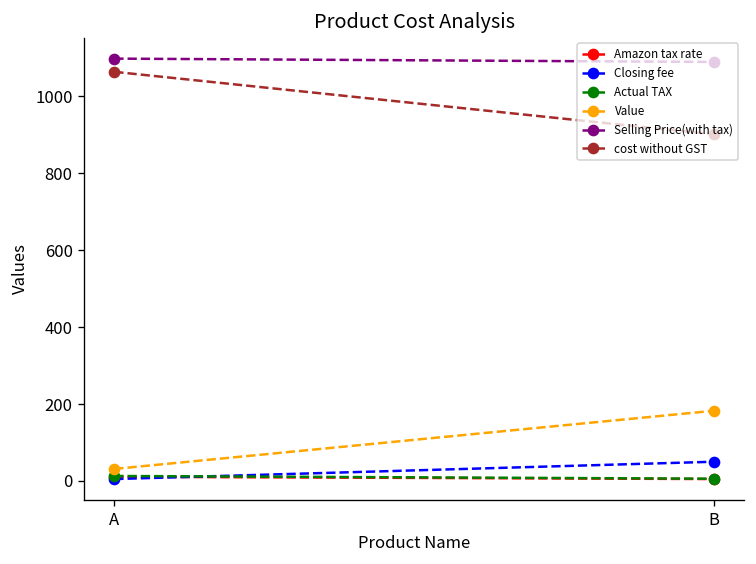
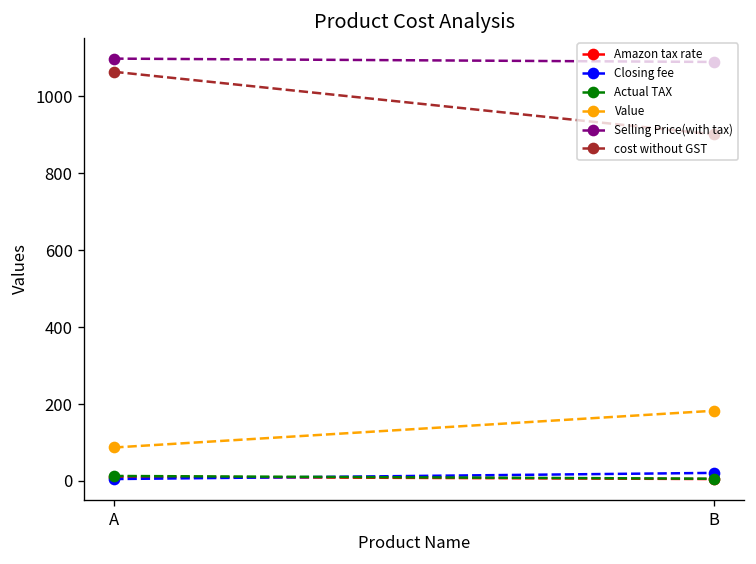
  {
    "Actual TAX": {
      "A": 10,
      "B": 10
    },
    "Closing fee": {
-     "B": 50
+     "B": 20
    },
    "Value": {
-     "A": 30,
+     "A": 90,
      "B": 180
    },
    "Selling Price(with tax)": {
      "A": 1100
    },
    "cost without GST": {
      "A": 1060
    }
  }
